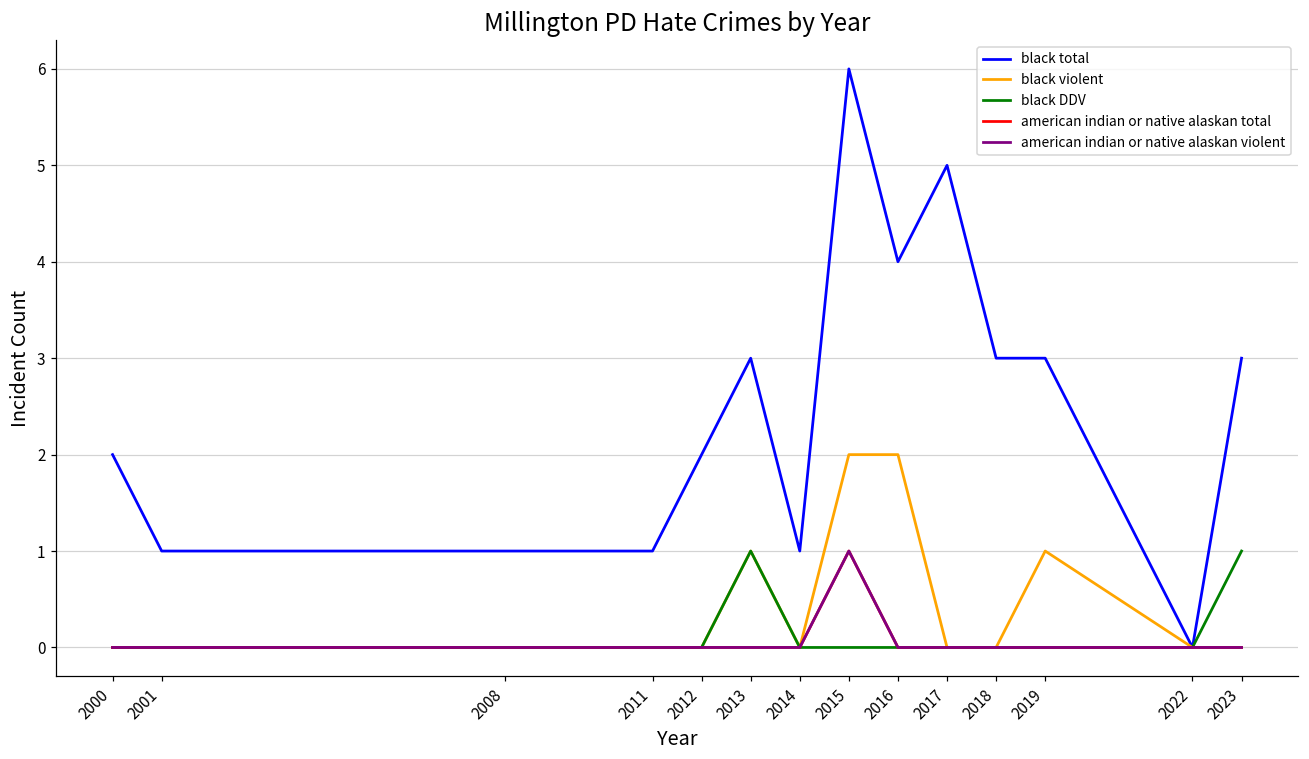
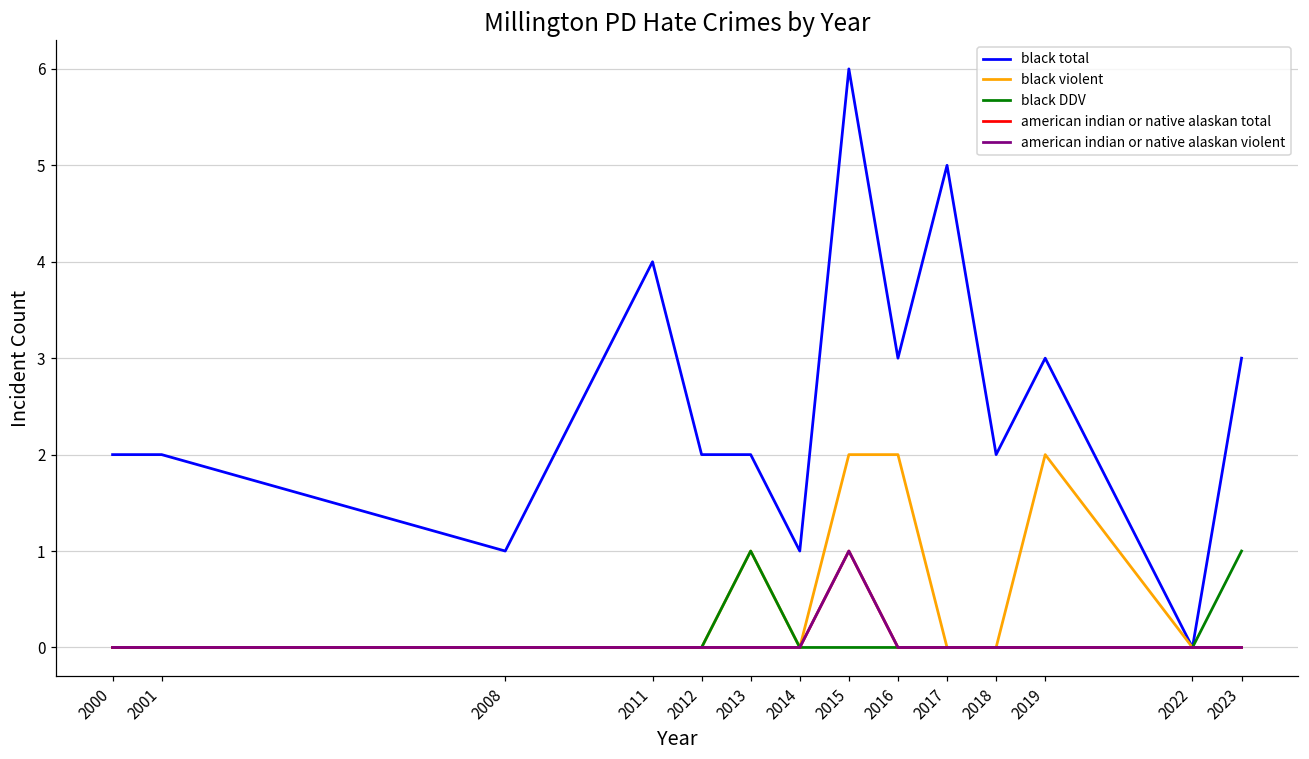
  {
    "black total": {
      "2000": 2,
-     "2001": 1,
+     "2001": 2,
      "2008": 1,
-     "2011": 1,
+     "2011": 4,
      "2012": 2,
-     "2013": 3,
+     "2013": 2,
      "2014": 1,
      "2015": 6,
-     "2016": 4,
+     "2016": 3,
      "2017": 5,
-     "2018": 3,
+     "2018": 2,
      "2019": 3,
      "2023": 3
    },
    "black violent": {
      "2015": 2,
      "2016": 2,
-     "2019": 1
+     "2019": 2
    },
    "black DDV": {
      "2015": 0,
      "2023": 1
    },
    "american indian or native alaskan violent": {
      "2013": 0,
      "2015": 1
    }
  }
